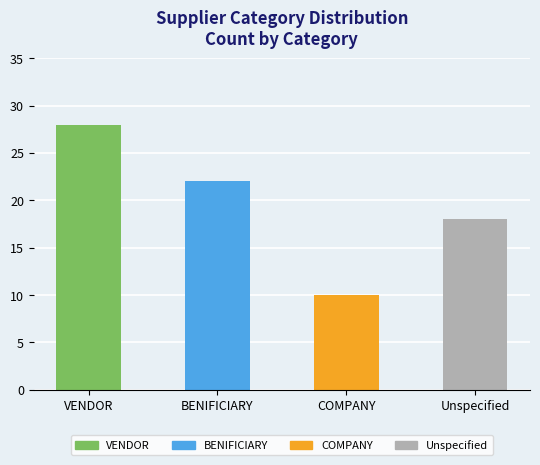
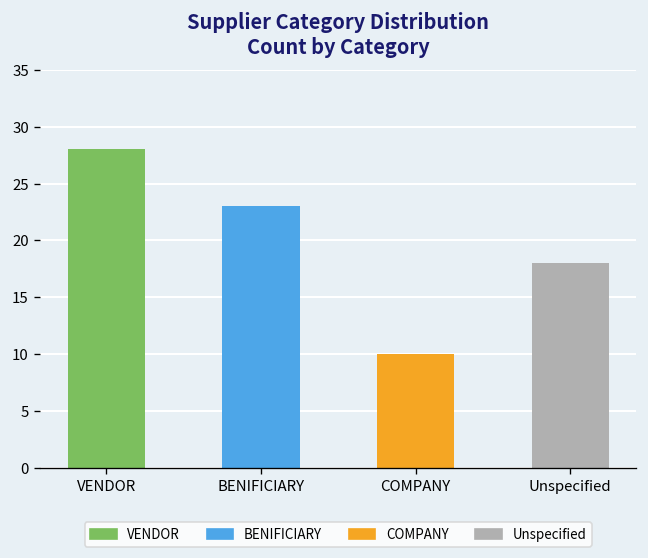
  {
    "VENDOR": 28,
-   "BENIFICIARY": 22,
+   "BENIFICIARY": 23,
    "COMPANY": 10,
    "Unspecified": 18
  }
